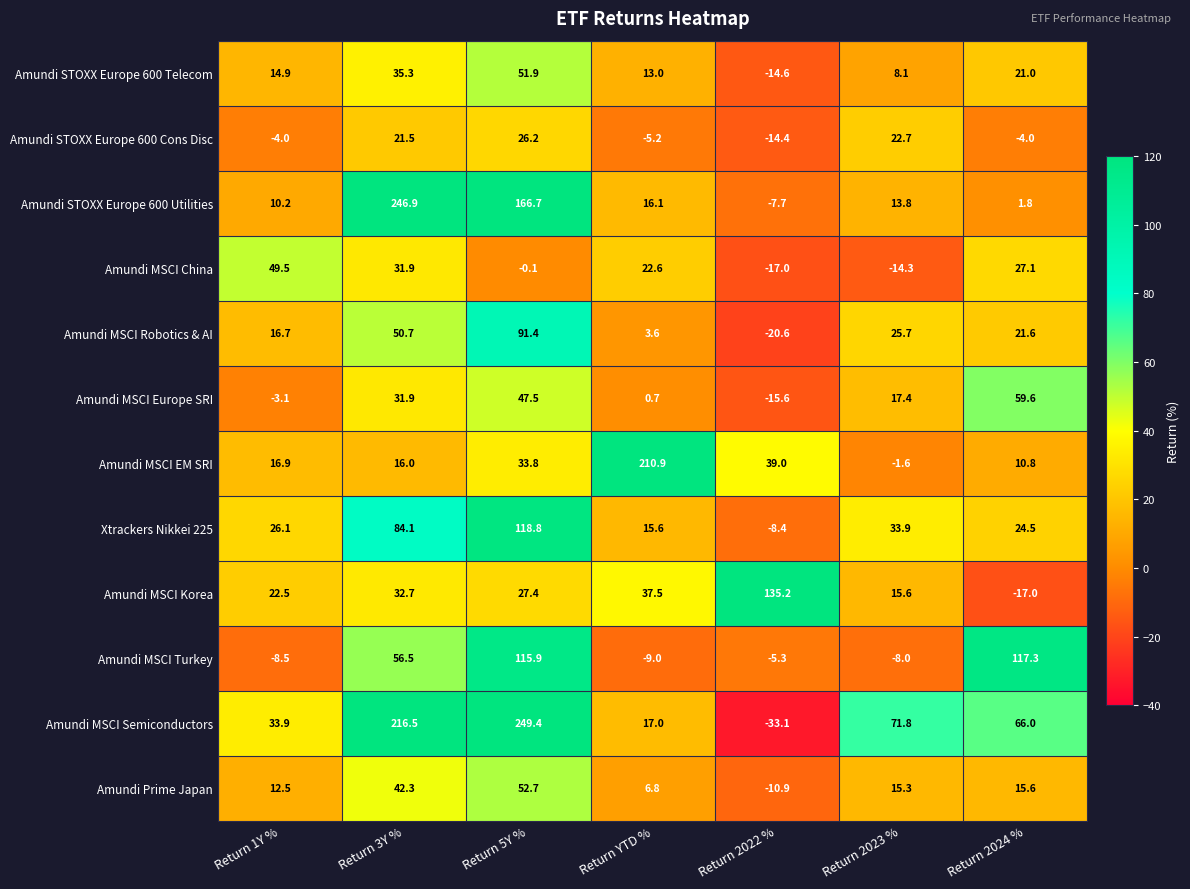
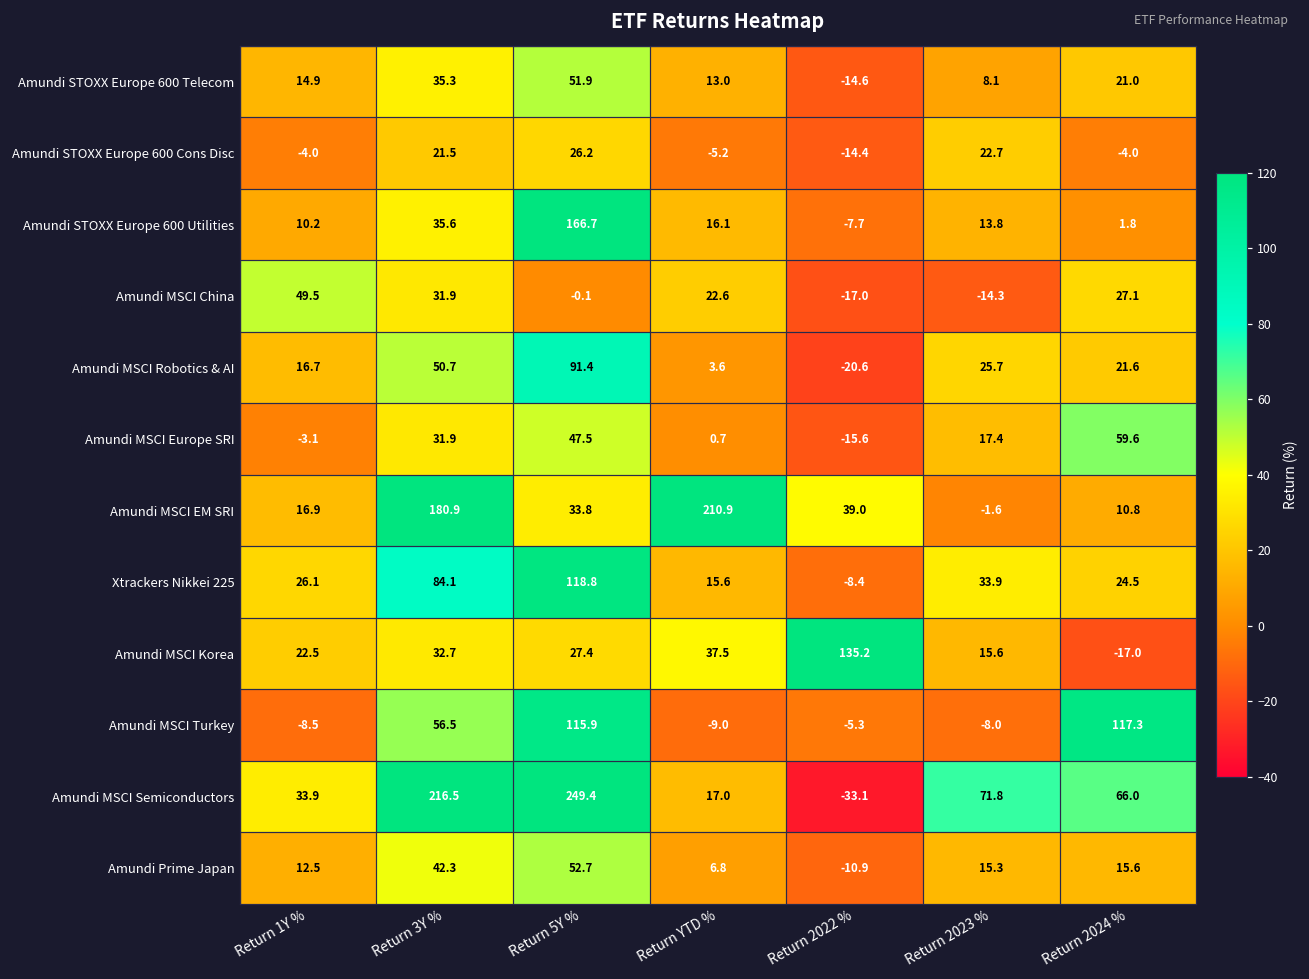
  {
    "Amundi STOXX Europe 600 Telecom": {
      "Return 1Y %": 14.9,
      "Return 3Y %": 35.3,
      "Return 5Y %": 51.9,
      "Return YTD %": 13.0,
      "Return 2022 %": -14.6,
      "Return 2023 %": 8.1,
      "Return 2024 %": 21.0
    },
    "Amundi STOXX Europe 600 Cons Disc": {
      "Return 1Y %": -4.0,
      "Return 3Y %": 21.5,
      "Return 5Y %": 26.2,
      "Return YTD %": -5.2,
      "Return 2022 %": -14.4,
      "Return 2023 %": 22.7,
      "Return 2024 %": -4.0
    },
    "Amundi STOXX Europe 600 Utilities": {
      "Return 1Y %": 10.2,
-     "Return 3Y %": 246.9,
+     "Return 3Y %": 35.6,
      "Return 5Y %": 166.7,
      "Return YTD %": 16.1,
      "Return 2022 %": -7.7,
      "Return 2023 %": 13.8,
      "Return 2024 %": 1.8
    },
    "Amundi MSCI China": {
      "Return 1Y %": 49.5,
      "Return 3Y %": 31.9,
      "Return 5Y %": -0.1,
      "Return YTD %": 22.6,
      "Return 2022 %": -17.0,
      "Return 2023 %": -14.3,
      "Return 2024 %": 27.1
    },
    "Amundi MSCI Robotics & AI": {
      "Return 1Y %": 16.7,
      "Return 3Y %": 50.7,
      "Return 5Y %": 91.4,
      "Return YTD %": 3.6,
      "Return 2022 %": -20.6,
      "Return 2023 %": 25.7,
      "Return 2024 %": 21.6
    },
    "Amundi MSCI Europe SRI": {
      "Return 1Y %": -3.1,
      "Return 3Y %": 31.9,
      "Return 5Y %": 47.5,
      "Return YTD %": 0.7,
      "Return 2022 %": -15.6,
      "Return 2023 %": 17.4,
      "Return 2024 %": 59.6
    },
    "Amundi MSCI EM SRI": {
      "Return 1Y %": 16.9,
-     "Return 3Y %": 16.0,
+     "Return 3Y %": 180.9,
      "Return 5Y %": 33.8,
      "Return YTD %": 210.9,
      "Return 2022 %": 39.0,
      "Return 2023 %": -1.6,
      "Return 2024 %": 10.8
    },
    "Xtrackers Nikkei 225": {
      "Return 1Y %": 26.1,
      "Return 3Y %": 84.1,
      "Return 5Y %": 118.8,
      "Return YTD %": 15.6,
      "Return 2022 %": -8.4,
      "Return 2023 %": 33.9,
      "Return 2024 %": 24.5
    },
    "Amundi MSCI Korea": {
      "Return 1Y %": 22.5,
      "Return 3Y %": 32.7,
      "Return 5Y %": 27.4,
      "Return YTD %": 37.5,
      "Return 2022 %": 135.2,
      "Return 2023 %": 15.6,
      "Return 2024 %": -17.0
    },
    "Amundi MSCI Turkey": {
      "Return 1Y %": -8.5,
      "Return 3Y %": 56.5,
      "Return 5Y %": 115.9,
      "Return YTD %": -9.0,
      "Return 2022 %": -5.3,
      "Return 2023 %": -8.0,
      "Return 2024 %": 117.3
    },
    "Amundi MSCI Semiconductors": {
      "Return 1Y %": 33.9,
      "Return 3Y %": 216.5,
      "Return 5Y %": 249.4,
      "Return YTD %": 17.0,
      "Return 2022 %": -33.1,
      "Return 2023 %": 71.8,
      "Return 2024 %": 66.0
    },
    "Amundi Prime Japan": {
      "Return 1Y %": 12.5,
      "Return 3Y %": 42.3,
      "Return 5Y %": 52.7,
      "Return YTD %": 6.8,
      "Return 2022 %": -10.9,
      "Return 2023 %": 15.3,
      "Return 2024 %": 15.6
    }
  }
